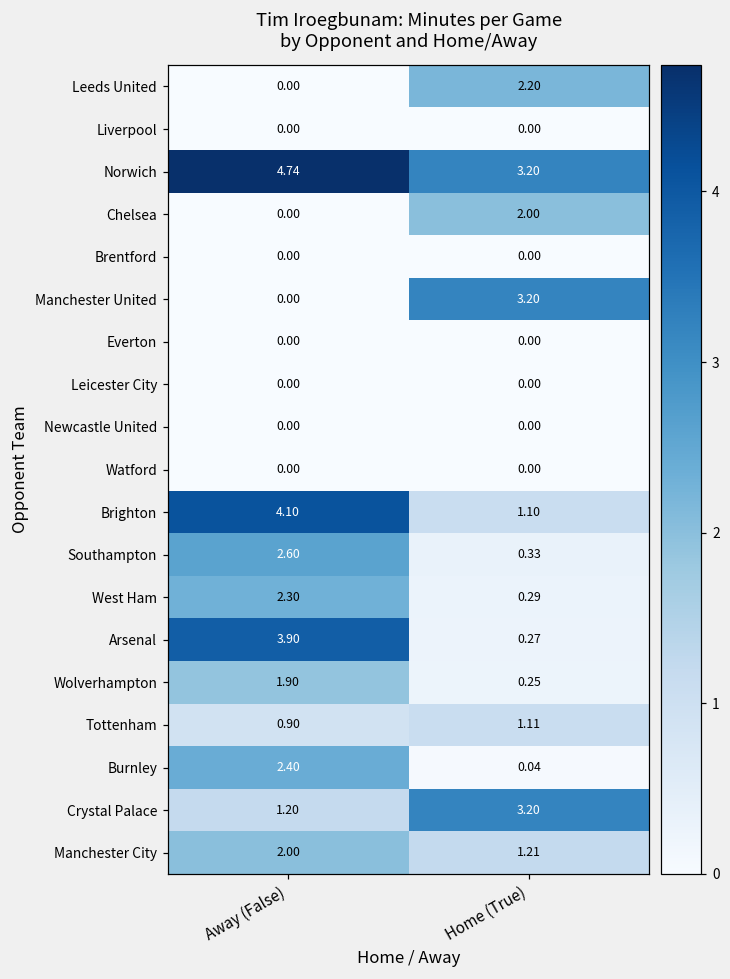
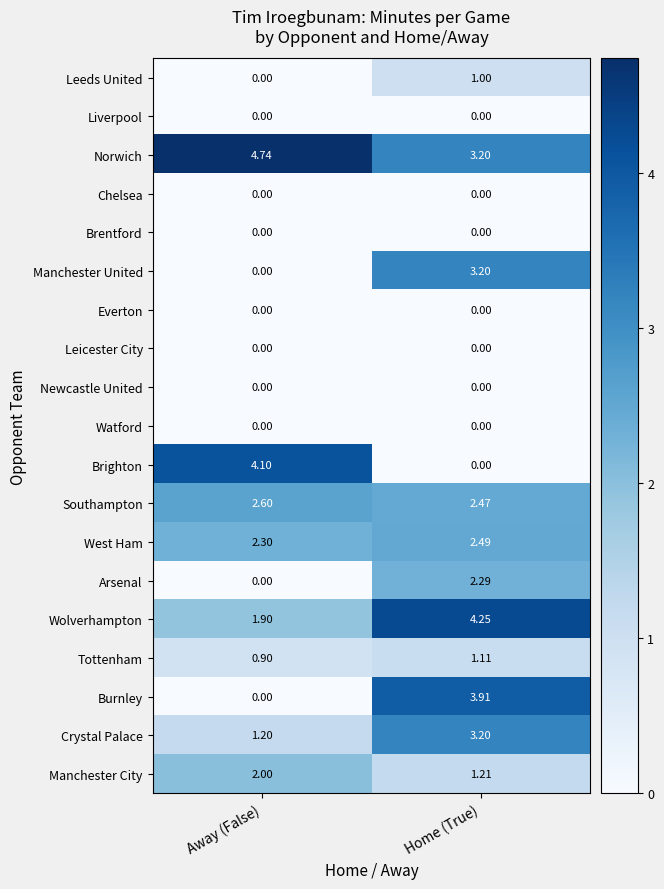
  {
    "Leeds United": {
      "Away (False)": 0.00,
-     "Home (True)": 2.20
+     "Home (True)": 1.00
    },
    "Liverpool": {
      "Away (False)": 0.00,
      "Home (True)": 0.00
    },
    "Norwich": {
      "Away (False)": 4.74,
      "Home (True)": 3.20
    },
    "Chelsea": {
      "Away (False)": 0.00,
-     "Home (True)": 2.00
+     "Home (True)": 0.00
    },
    "Brentford": {
      "Away (False)": 0.00,
      "Home (True)": 0.00
    },
    "Manchester United": {
      "Away (False)": 0.00,
      "Home (True)": 3.20
    },
    "Everton": {
      "Away (False)": 0.00,
      "Home (True)": 0.00
    },
    "Leicester City": {
      "Away (False)": 0.00,
      "Home (True)": 0.00
    },
    "Newcastle United": {
      "Away (False)": 0.00,
      "Home (True)": 0.00
    },
    "Watford": {
      "Away (False)": 0.00,
      "Home (True)": 0.00
    },
    "Brighton": {
      "Away (False)": 4.10,
-     "Home (True)": 1.10
+     "Home (True)": 0.00
    },
    "Southampton": {
      "Away (False)": 2.60,
-     "Home (True)": 0.33
+     "Home (True)": 2.47
    },
    "West Ham": {
      "Away (False)": 2.30,
-     "Home (True)": 0.29
+     "Home (True)": 2.49
    },
    "Arsenal": {
-     "Away (False)": 3.90,
-     "Home (True)": 0.27
+     "Away (False)": 0.00,
+     "Home (True)": 2.29
    },
    "Wolverhampton": {
      "Away (False)": 1.90,
-     "Home (True)": 0.25
+     "Home (True)": 4.25
    },
    "Tottenham": {
      "Away (False)": 0.90,
      "Home (True)": 1.11
    },
    "Burnley": {
-     "Away (False)": 2.40,
-     "Home (True)": 0.04
+     "Away (False)": 0.00,
+     "Home (True)": 3.91
    },
    "Crystal Palace": {
      "Away (False)": 1.20,
      "Home (True)": 3.20
    },
    "Manchester City": {
      "Away (False)": 2.00,
      "Home (True)": 1.21
    }
  }
